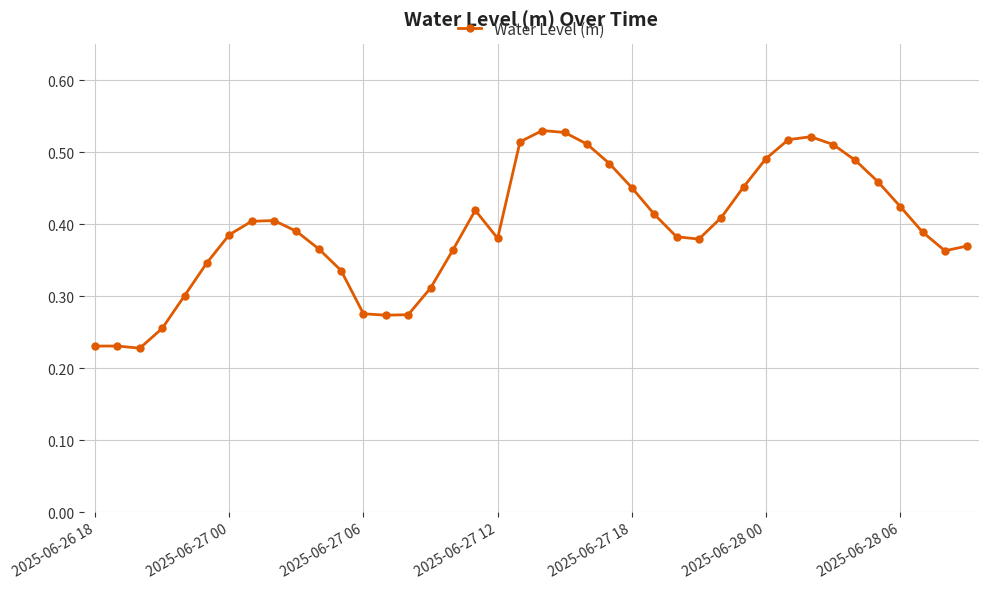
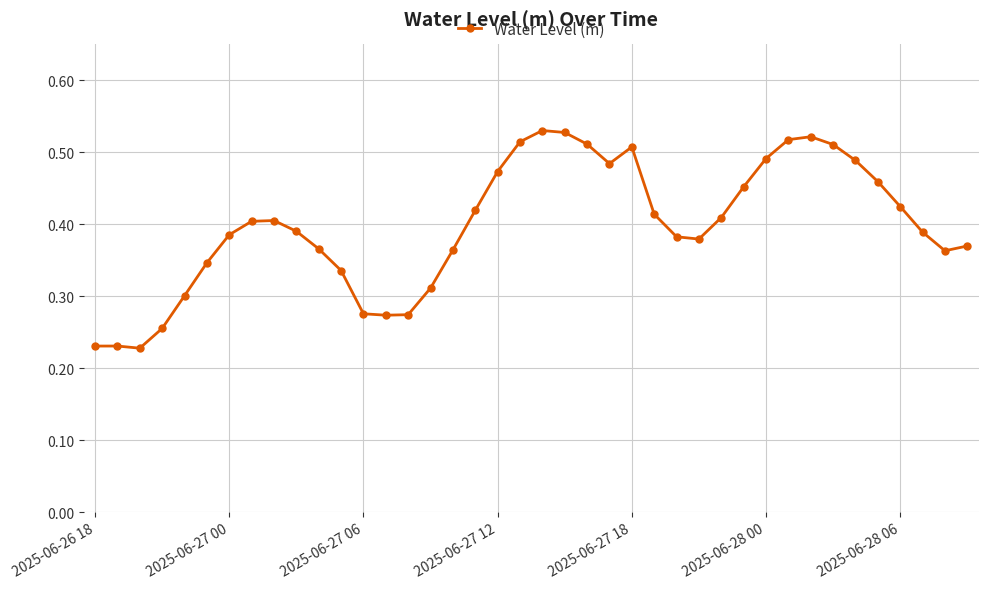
  {
    "2025-06-26 18": 0.23,
    "2025-06-27 00": 0.39,
    "2025-06-27 06": 0.28,
-   "2025-06-27 12": 0.38,
-   "2025-06-27 18": 0.45,
+   "2025-06-27 12": 0.47,
+   "2025-06-27 18": 0.51,
    "2025-06-28 00": 0.49,
    "2025-06-28 06": 0.42
  }
